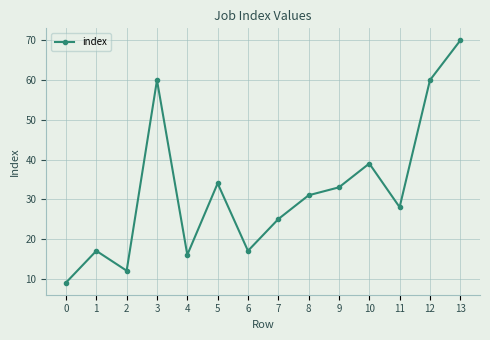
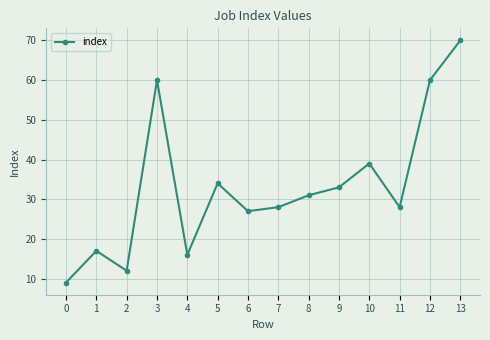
  {
    "0": 9,
    "1": 17,
    "2": 12,
    "3": 60,
    "4": 16,
    "5": 34,
-   "6": 17,
-   "7": 25,
+   "6": 27,
+   "7": 28,
    "8": 31,
    "9": 33,
    "10": 39,
    "11": 28,
    "12": 60,
    "13": 70
  }
